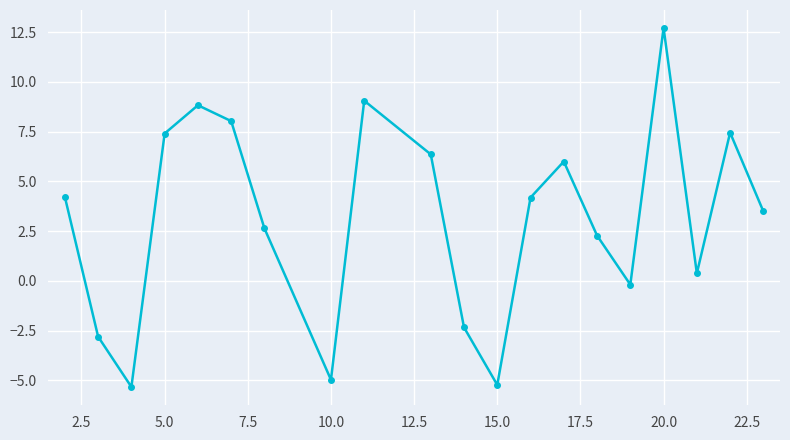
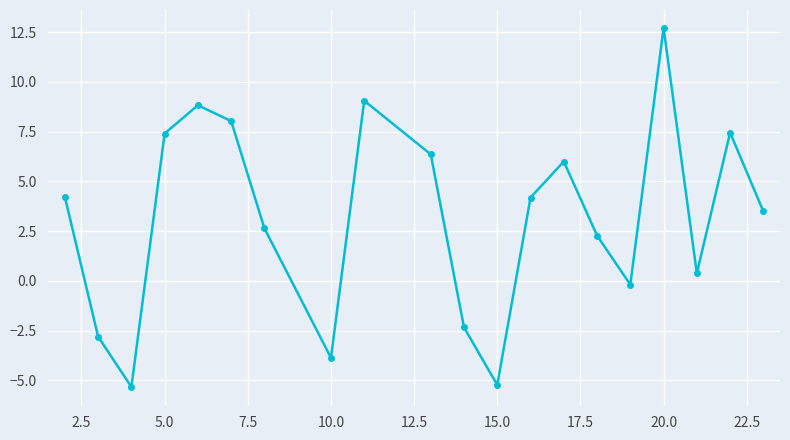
  {
    "5.0": 7.4,
-   "10.0": -5.0,
+   "10.0": -3.9,
    "15.0": -5.2,
    "20.0": 12.7
  }
